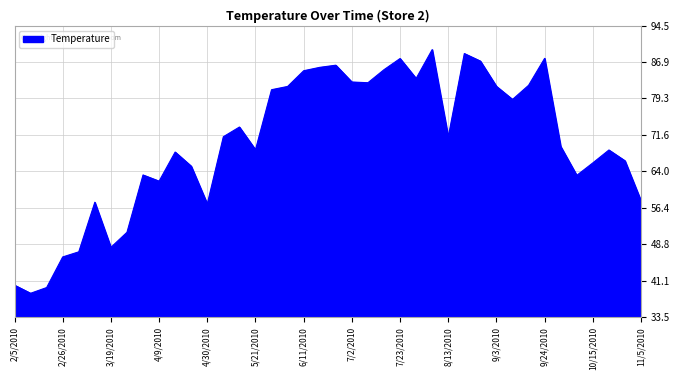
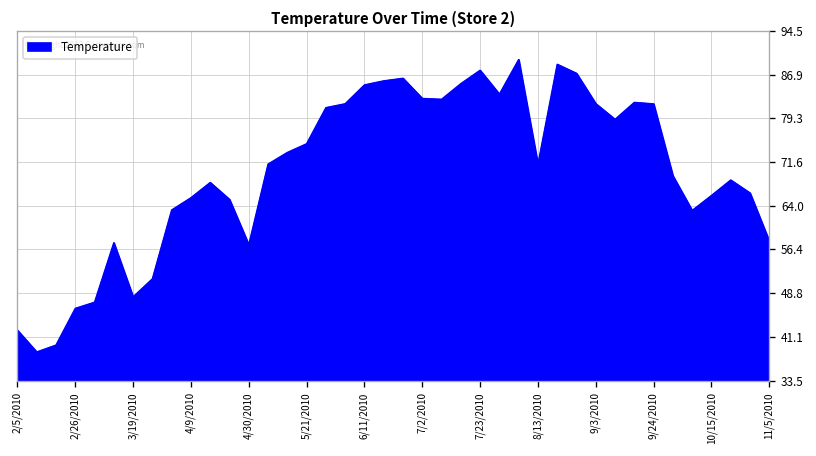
  {
-   "2/5/2010": 40,
+   "2/5/2010": 42,
    "2/26/2010": 46,
    "3/19/2010": 48,
-   "4/9/2010": 62,
+   "4/9/2010": 65,
    "4/30/2010": 57,
-   "5/21/2010": 69,
+   "5/21/2010": 75,
    "6/11/2010": 85,
    "7/2/2010": 83,
    "7/23/2010": 88,
    "8/13/2010": 71,
    "9/3/2010": 82,
-   "9/24/2010": 88,
+   "9/24/2010": 82,
    "10/15/2010": 66,
    "11/5/2010": 58
  }
